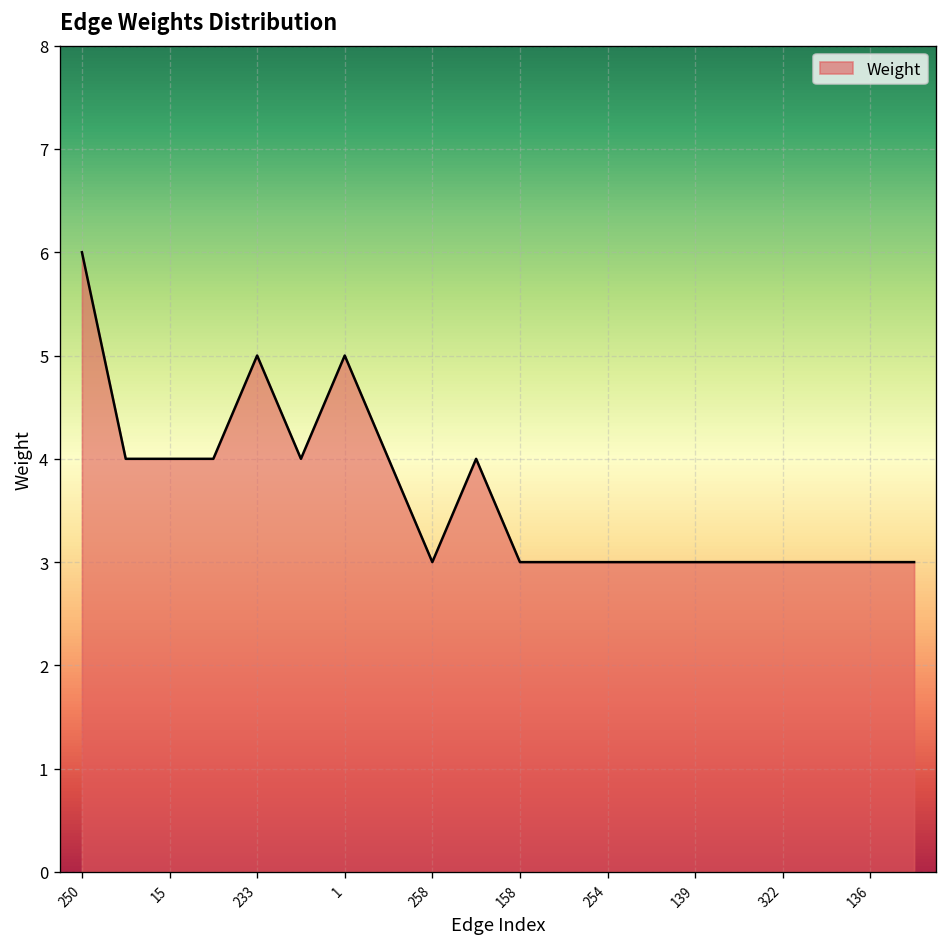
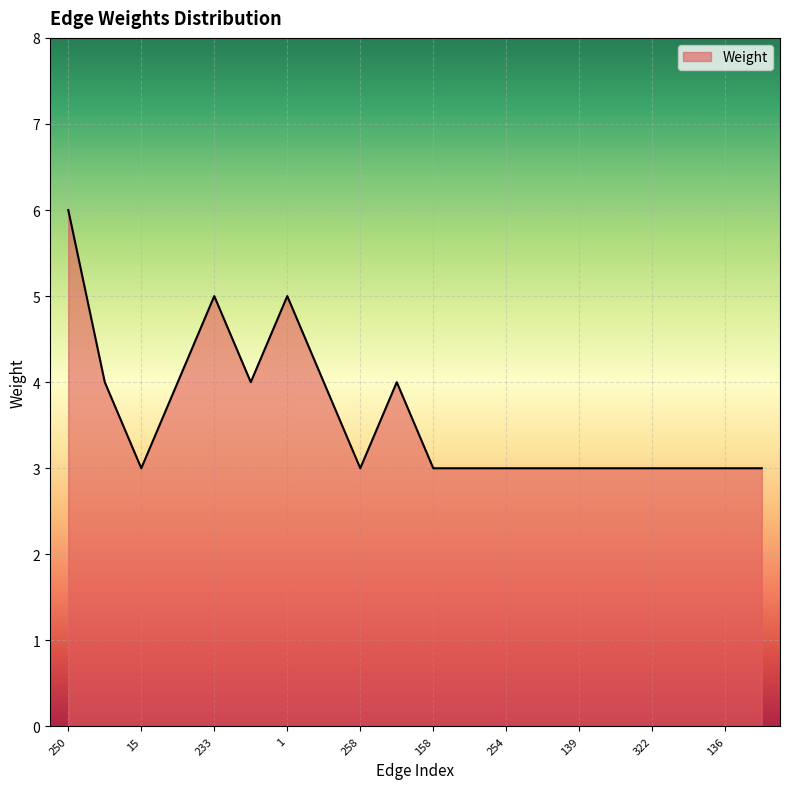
  {
    "250": 6,
-   "15": 4,
+   "15": 3,
    "233": 5,
    "1": 5,
    "258": 3,
    "158": 3,
    "254": 3,
    "139": 3,
    "322": 3,
    "136": 3
  }
